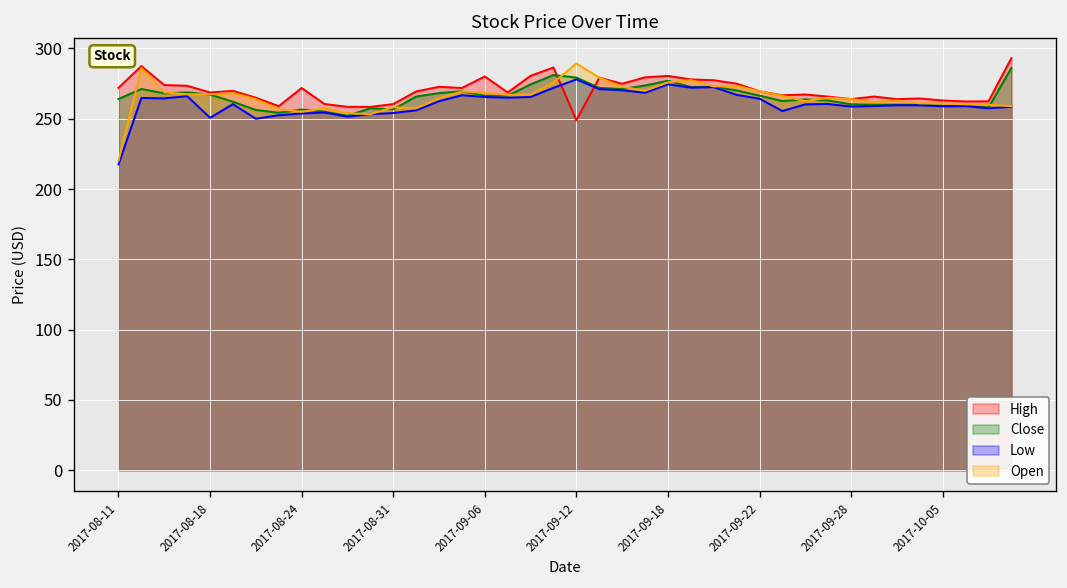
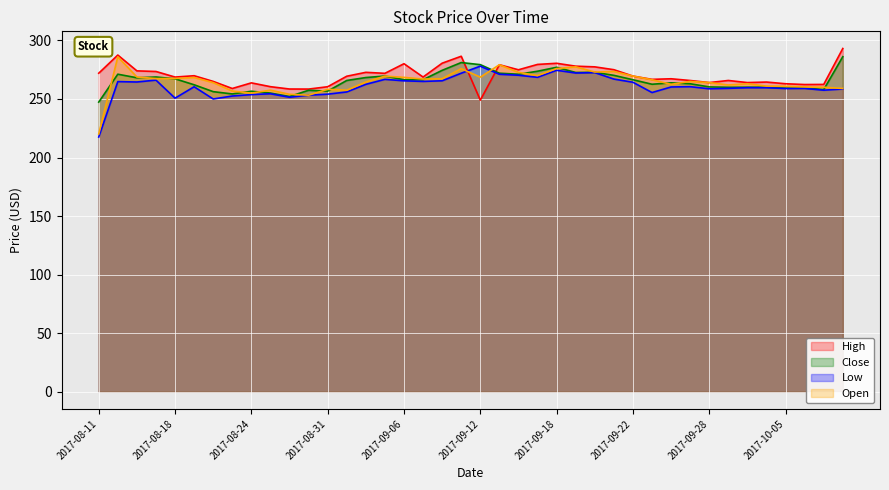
  {
    "High": {
      "2017-08-11": 272,
-     "2017-08-24": 272,
+     "2017-08-24": 264,
      "2017-08-31": 260,
      "2017-09-06": 280,
      "2017-09-12": 249,
      "2017-09-18": 280
    },
    "Close": {
-     "2017-08-11": 264,
+     "2017-08-11": 247,
      "2017-09-22": 266
    },
    "Low": {
      "2017-08-11": 218,
      "2017-08-18": 251,
      "2017-08-31": 254,
      "2017-09-22": 264
    },
    "Open": {
      "2017-08-11": 220,
-     "2017-09-12": 289
+     "2017-09-12": 269
    }
  }
